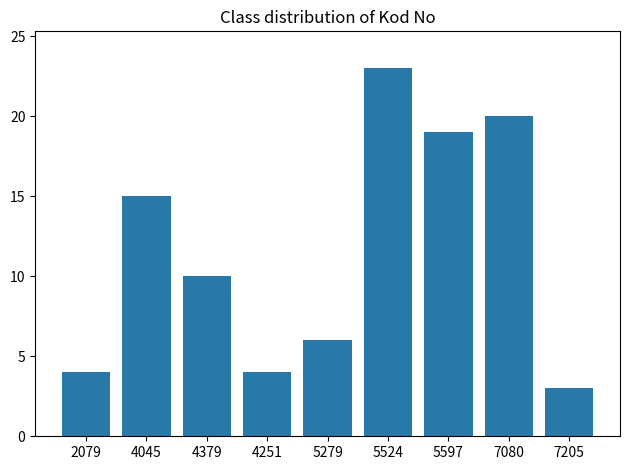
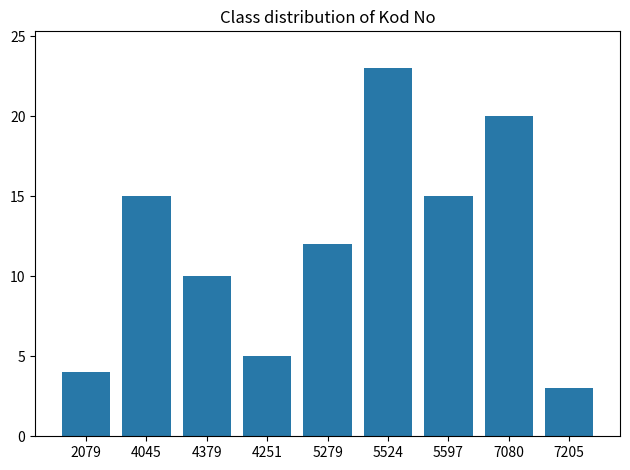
  {
    "2079": 4,
    "4045": 15,
    "4379": 10,
-   "4251": 4,
-   "5279": 6,
+   "4251": 5,
+   "5279": 12,
    "5524": 23,
-   "5597": 19,
+   "5597": 15,
    "7080": 20,
    "7205": 3
  }
